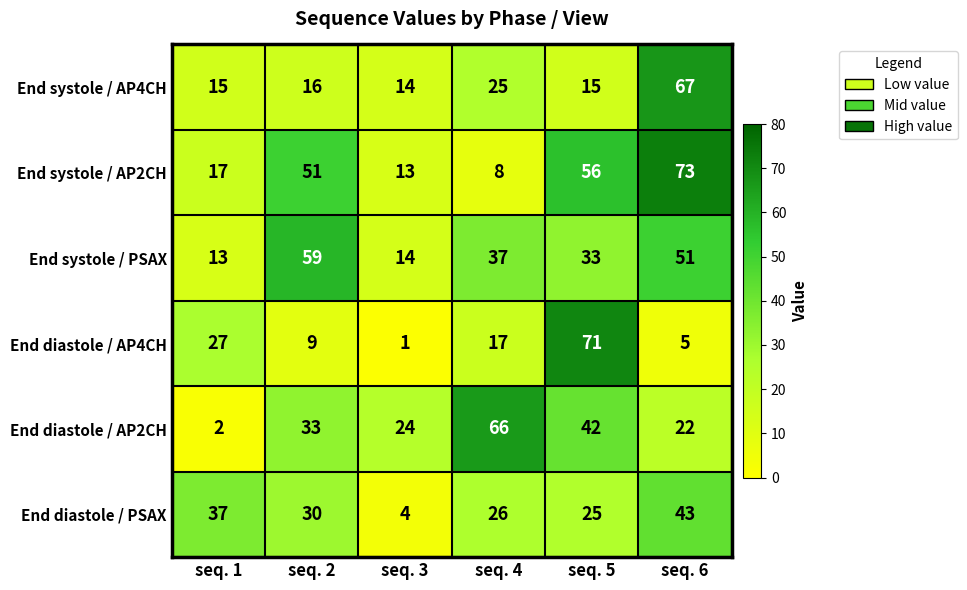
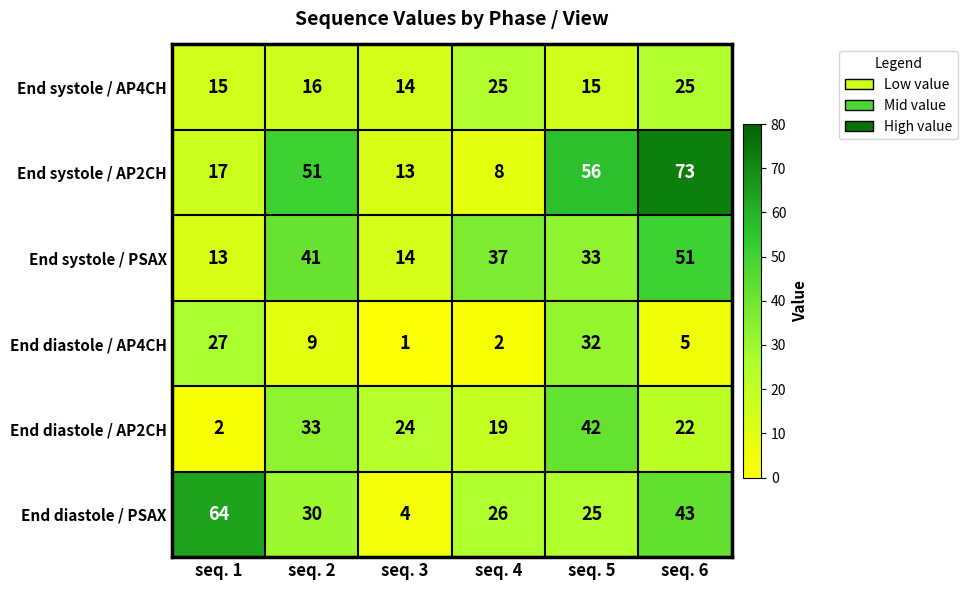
  {
    "End systole / AP4CH": {
      "seq. 1": 15,
      "seq. 2": 16,
      "seq. 3": 14,
      "seq. 4": 25,
      "seq. 5": 15,
-     "seq. 6": 67
+     "seq. 6": 25
    },
    "End systole / AP2CH": {
      "seq. 1": 17,
      "seq. 2": 51,
      "seq. 3": 13,
      "seq. 4": 8,
      "seq. 5": 56,
      "seq. 6": 73
    },
    "End systole / PSAX": {
      "seq. 1": 13,
-     "seq. 2": 59,
+     "seq. 2": 41,
      "seq. 3": 14,
      "seq. 4": 37,
      "seq. 5": 33,
      "seq. 6": 51
    },
    "End diastole / AP4CH": {
      "seq. 1": 27,
      "seq. 2": 9,
      "seq. 3": 1,
-     "seq. 4": 17,
-     "seq. 5": 71,
+     "seq. 4": 2,
+     "seq. 5": 32,
      "seq. 6": 5
    },
    "End diastole / AP2CH": {
      "seq. 1": 2,
      "seq. 2": 33,
      "seq. 3": 24,
-     "seq. 4": 66,
+     "seq. 4": 19,
      "seq. 5": 42,
      "seq. 6": 22
    },
    "End diastole / PSAX": {
-     "seq. 1": 37,
+     "seq. 1": 64,
      "seq. 2": 30,
      "seq. 3": 4,
      "seq. 4": 26,
      "seq. 5": 25,
      "seq. 6": 43
    }
  }
